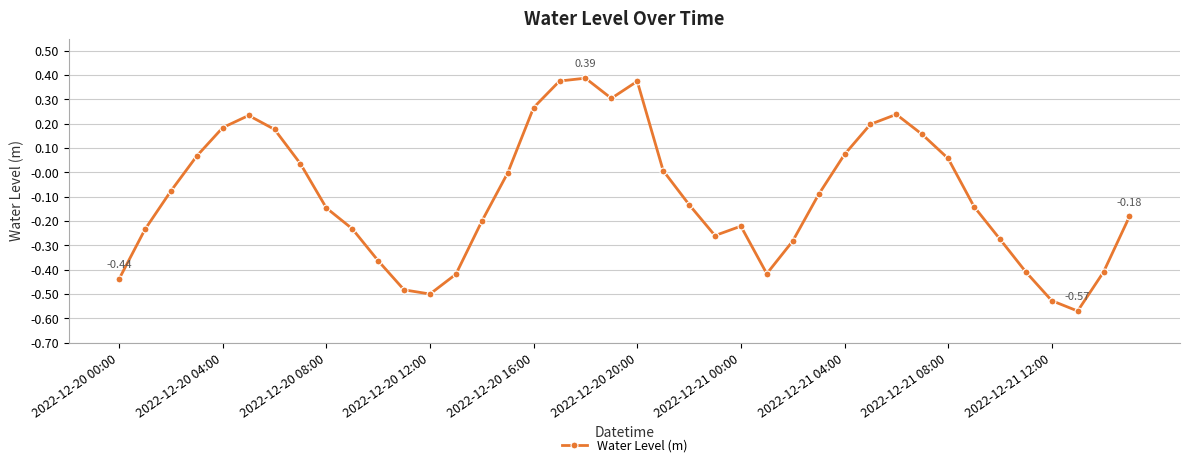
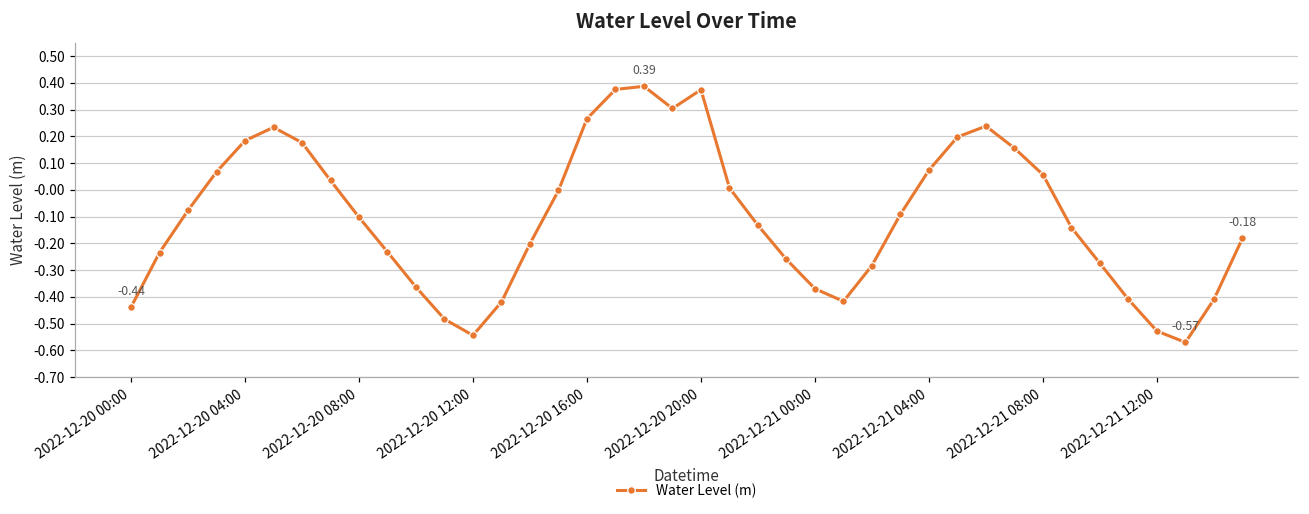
  {
    "2022-12-20 04:00": 0.18,
-   "2022-12-20 08:00": -0.15,
-   "2022-12-20 12:00": -0.50,
+   "2022-12-20 08:00": -0.10,
+   "2022-12-20 12:00": -0.54,
    "2022-12-20 16:00": 0.27,
    "2022-12-20 20:00": 0.37,
-   "2022-12-21 00:00": -0.22,
+   "2022-12-21 00:00": -0.37,
    "2022-12-21 04:00": 0.07,
    "2022-12-21 08:00": 0.06,
    "2022-12-21 12:00": -0.53
  }
